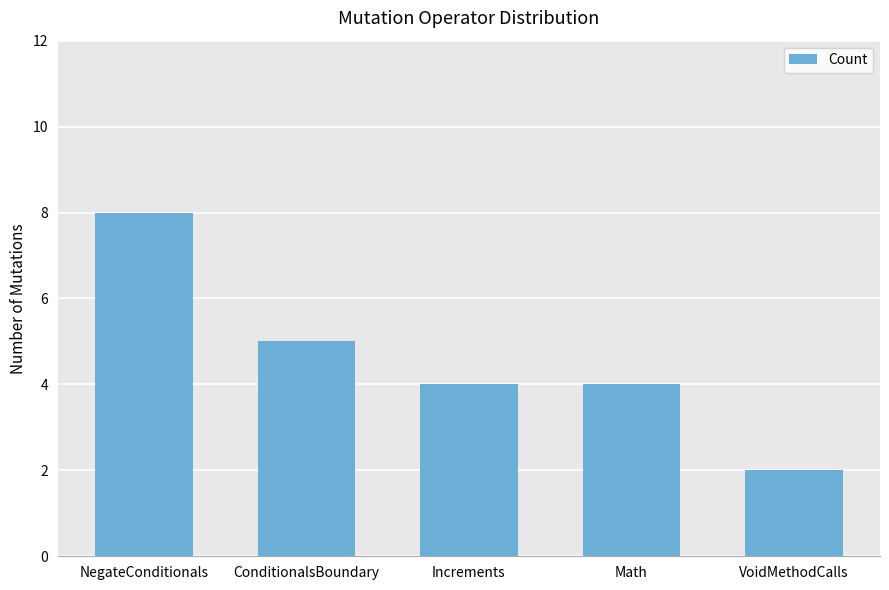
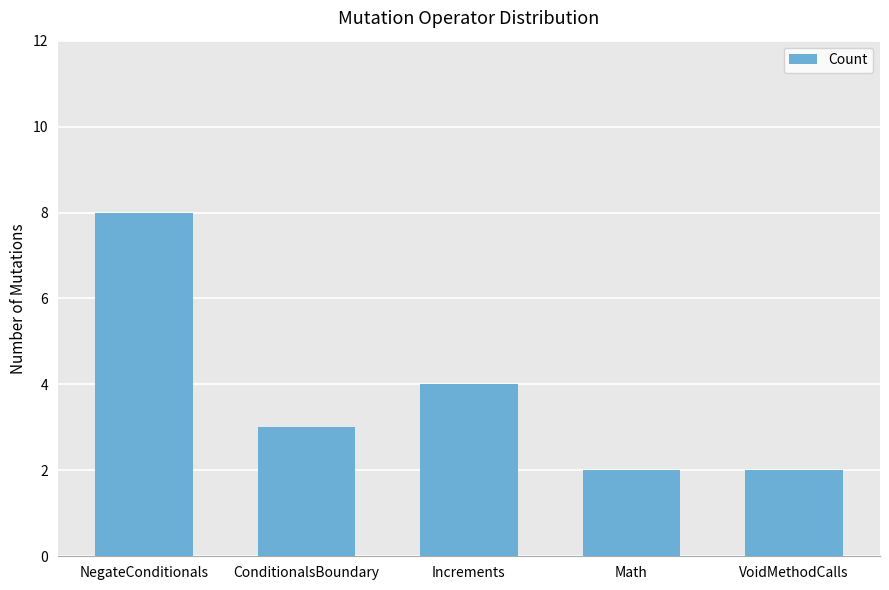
  {
    "NegateConditionals": 8,
-   "ConditionalsBoundary": 5,
+   "ConditionalsBoundary": 3,
    "Increments": 4,
-   "Math": 4,
+   "Math": 2,
    "VoidMethodCalls": 2
  }
